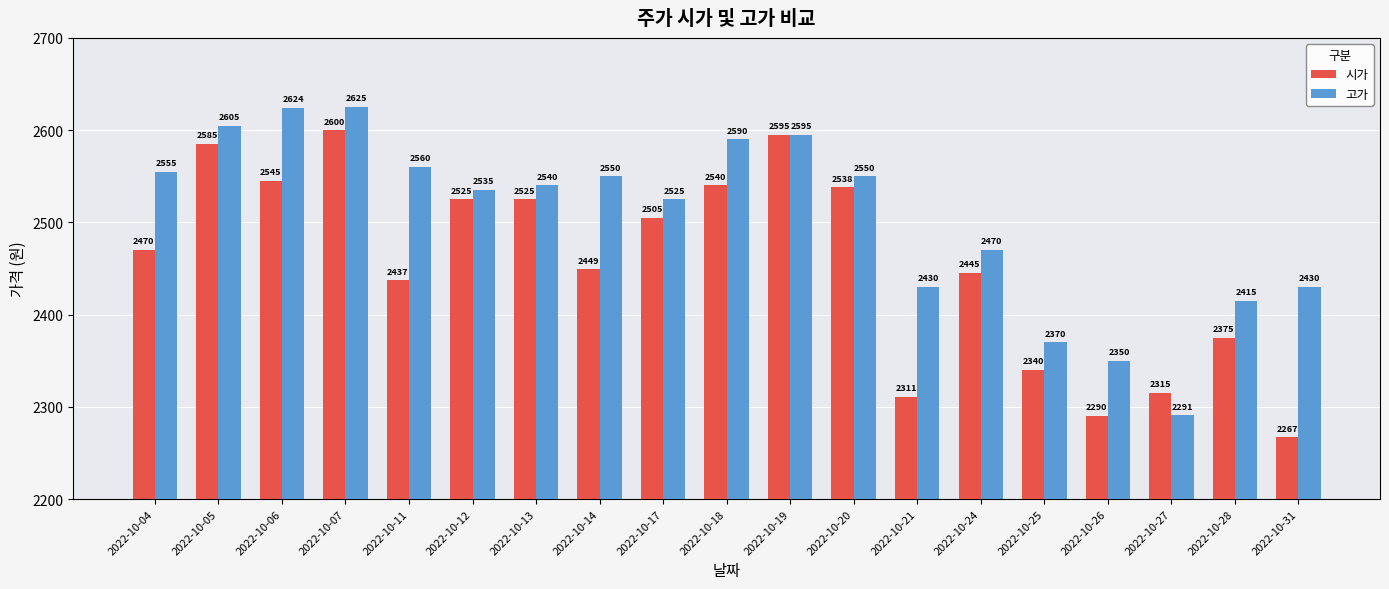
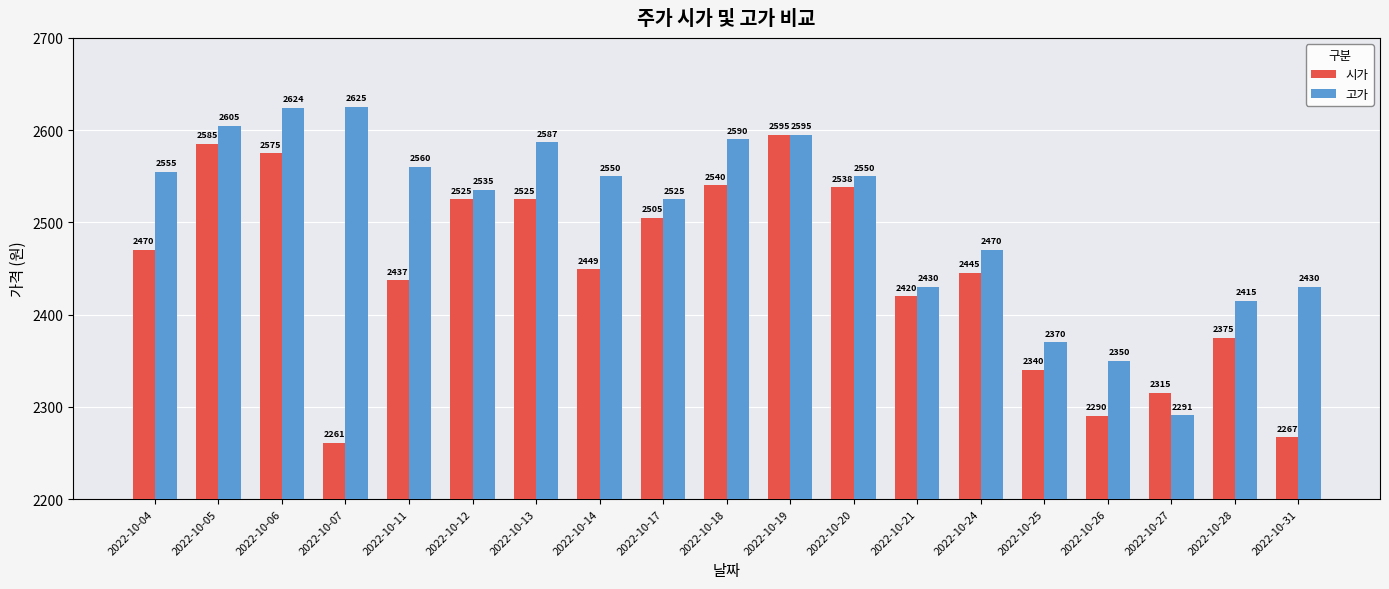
  {
    "시가": {
      "2022-10-04": 2470,
      "2022-10-05": 2585,
-     "2022-10-06": 2545,
-     "2022-10-07": 2600,
+     "2022-10-06": 2575,
+     "2022-10-07": 2261,
      "2022-10-11": 2437,
      "2022-10-12": 2525,
      "2022-10-13": 2525,
      "2022-10-14": 2449,
      "2022-10-17": 2505,
      "2022-10-18": 2540,
      "2022-10-19": 2595,
      "2022-10-20": 2538,
-     "2022-10-21": 2311,
+     "2022-10-21": 2420,
      "2022-10-24": 2445,
      "2022-10-25": 2340,
      "2022-10-26": 2290,
      "2022-10-27": 2315,
      "2022-10-28": 2375,
      "2022-10-31": 2267
    },
    "고가": {
      "2022-10-04": 2555,
      "2022-10-05": 2605,
      "2022-10-06": 2624,
      "2022-10-07": 2625,
      "2022-10-11": 2560,
      "2022-10-12": 2535,
-     "2022-10-13": 2540,
+     "2022-10-13": 2587,
      "2022-10-14": 2550,
      "2022-10-17": 2525,
      "2022-10-18": 2590,
      "2022-10-19": 2595,
      "2022-10-20": 2550,
      "2022-10-21": 2430,
      "2022-10-24": 2470,
      "2022-10-25": 2370,
      "2022-10-26": 2350,
      "2022-10-27": 2291,
      "2022-10-28": 2415,
      "2022-10-31": 2430
    }
  }
